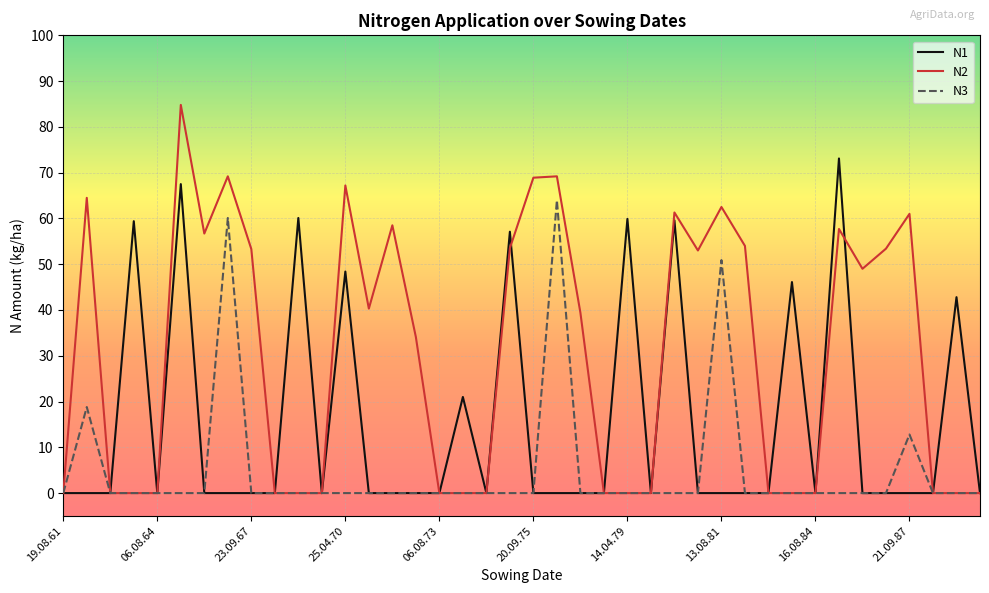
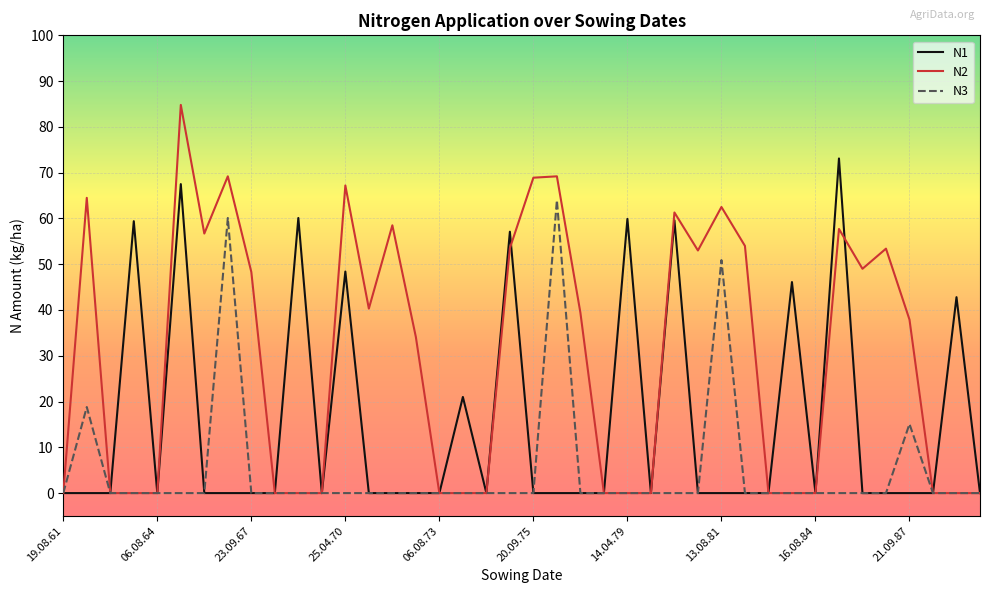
  {
    "N1": {
      "25.04.70": 48,
      "14.04.79": 60,
      "13.08.81": 0,
      "21.09.87": 0
    },
    "N2": {
-     "23.09.67": 53,
+     "23.09.67": 48,
      "25.04.70": 67,
      "20.09.75": 69,
      "13.08.81": 63,
-     "21.09.87": 61
+     "21.09.87": 38
    },
    "N3": {
      "25.04.70": 0,
      "13.08.81": 51,
-     "21.09.87": 13
+     "21.09.87": 15
    }
  }
